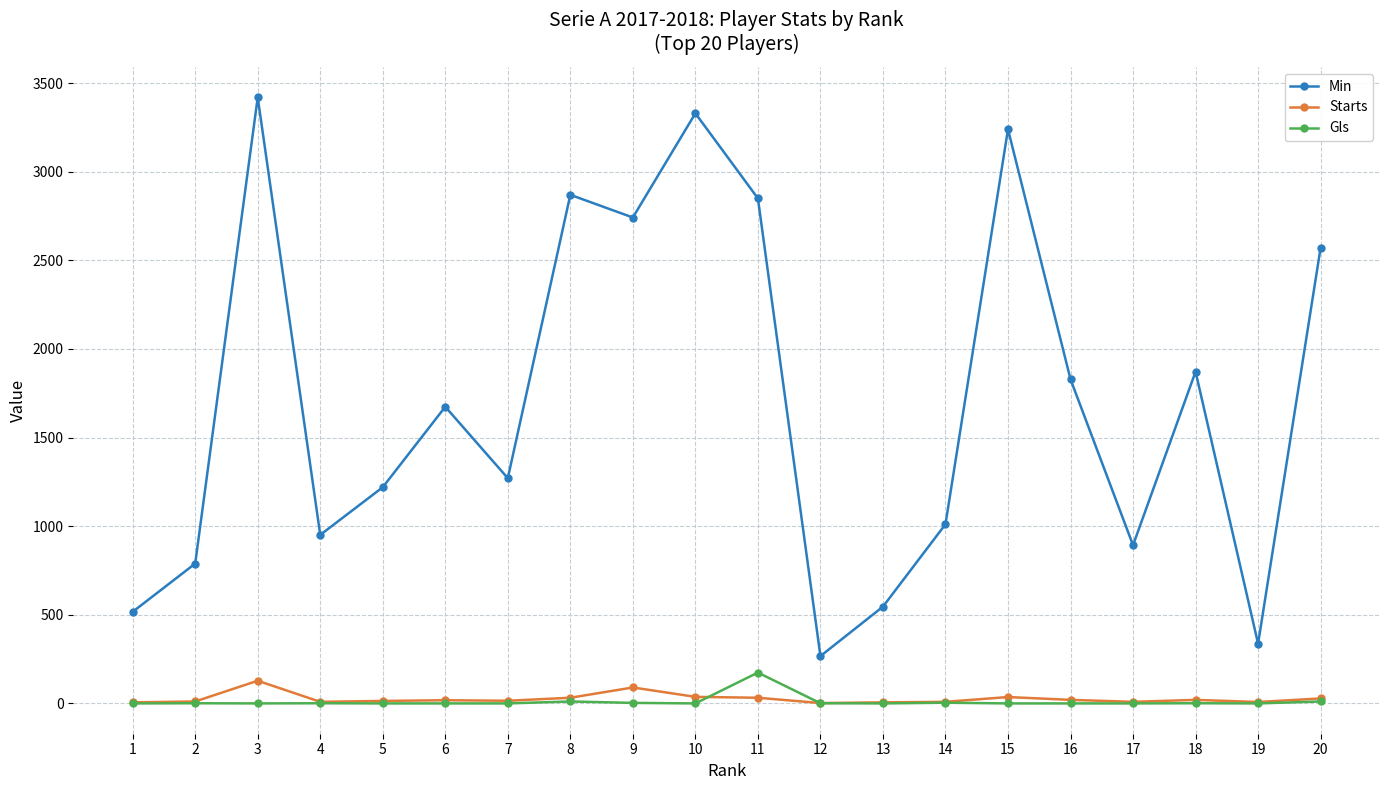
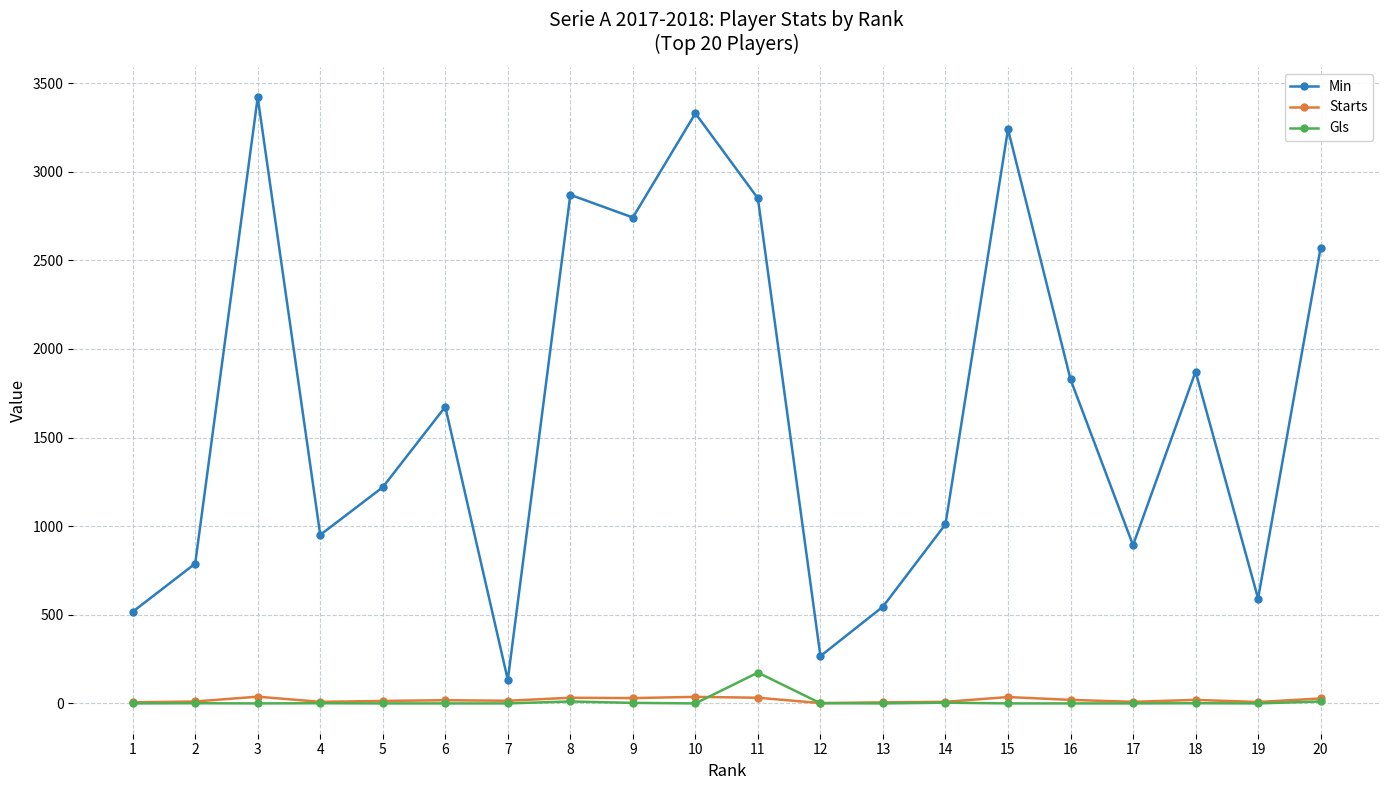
  {
    "Min": {
      "1": 520,
      "2": 790,
      "3": 3420,
      "4": 950,
      "5": 1220,
      "6": 1670,
-     "7": 1270,
+     "7": 130,
      "8": 2870,
      "9": 2740,
      "10": 3330,
      "11": 2850,
      "12": 270,
      "13": 550,
      "14": 1010,
      "15": 3240,
      "16": 1830,
      "17": 890,
      "18": 1870,
-     "19": 340,
+     "19": 590,
      "20": 2570
    },
    "Starts": {
-     "3": 130,
+     "3": 40,
      "6": 20,
      "7": 20,
      "8": 30,
-     "9": 90,
+     "9": 30,
      "10": 40,
      "11": 30,
      "15": 40,
      "16": 20,
      "18": 20,
      "20": 30
    },
    "Gls": {
      "3": 0,
      "6": 0,
      "7": 0,
      "8": 10,
      "9": 0,
      "10": 0,
      "11": 170,
      "15": 0,
      "16": 0,
      "18": 0,
      "20": 10
    }
  }
